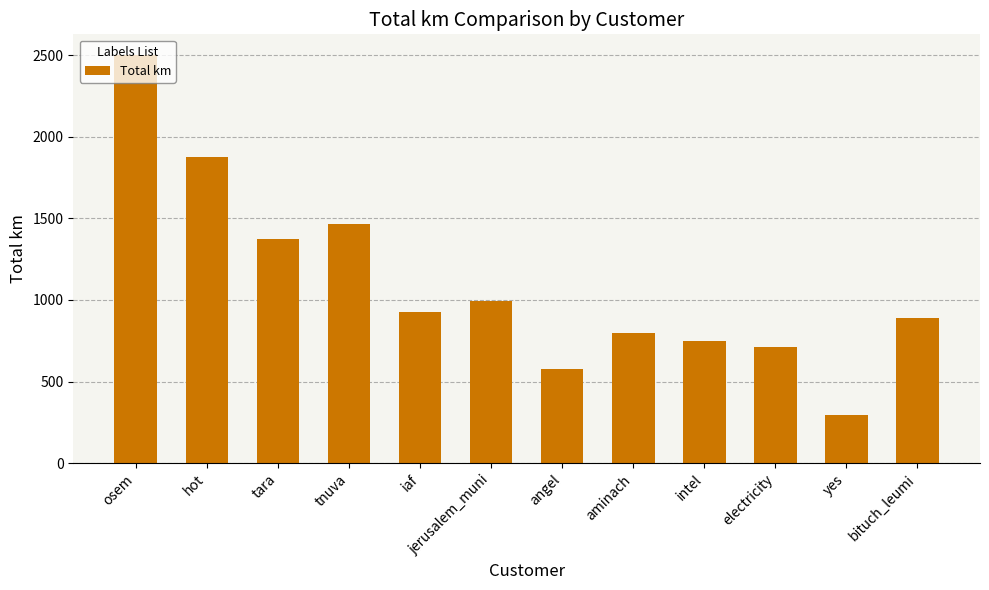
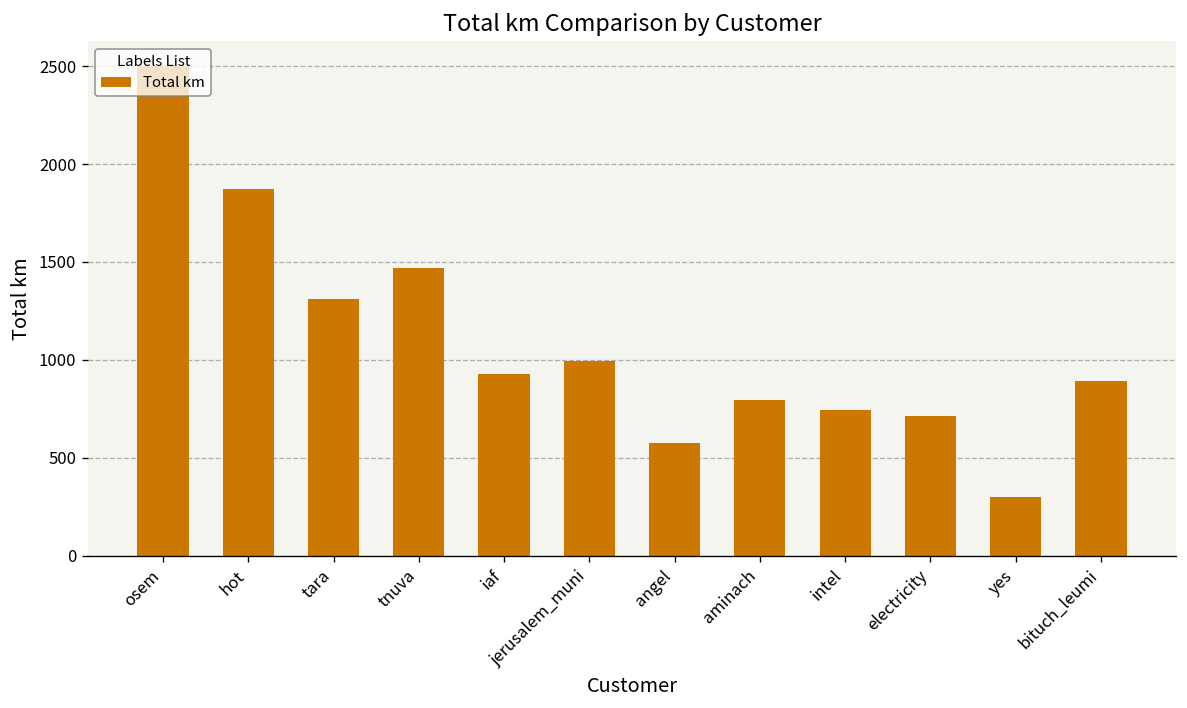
  {
    "hot": 1870,
-   "tara": 1370,
+   "tara": 1310,
    "tnuva": 1470,
    "iaf": 930,
    "jerusalem_muni": 990,
    "angel": 580,
    "aminach": 800,
    "intel": 750,
    "electricity": 710,
    "yes": 300,
    "bituch_leumi": 890
  }
